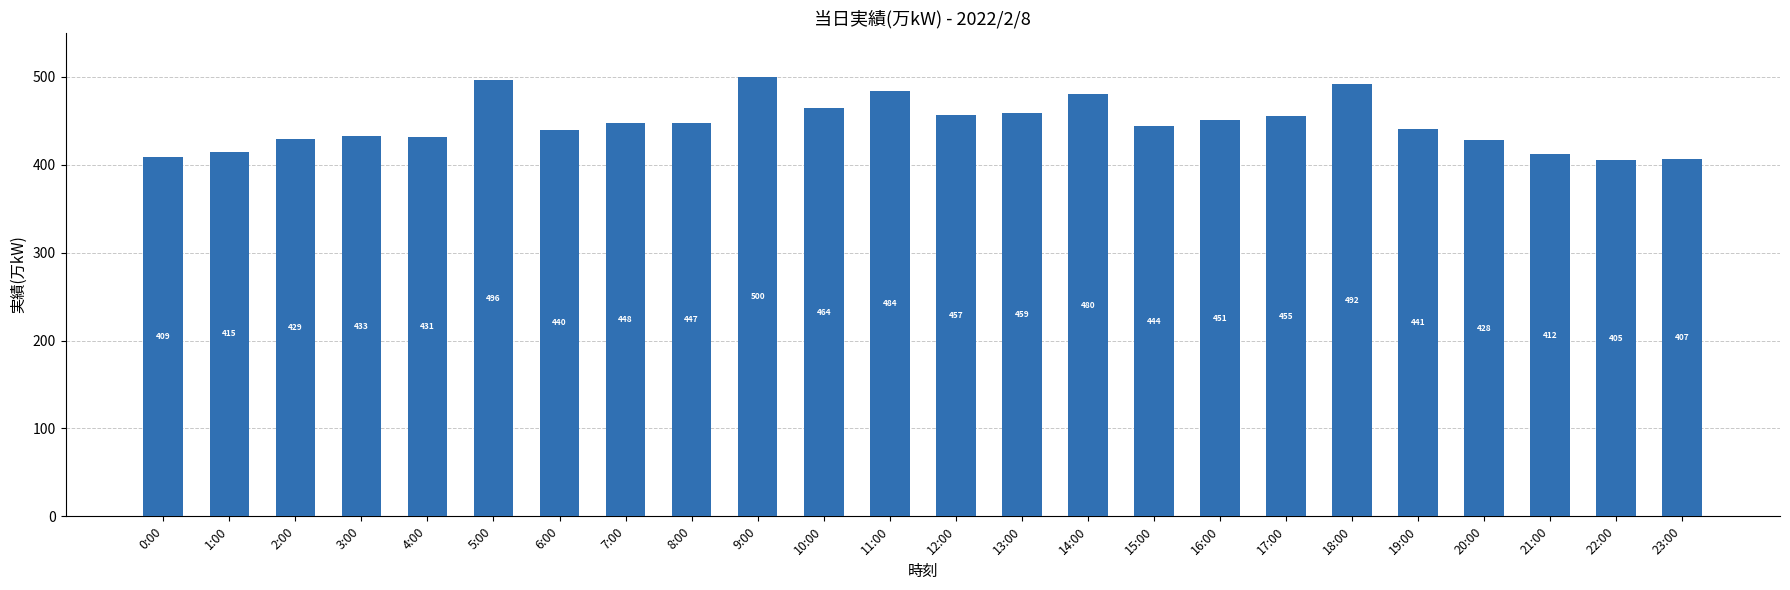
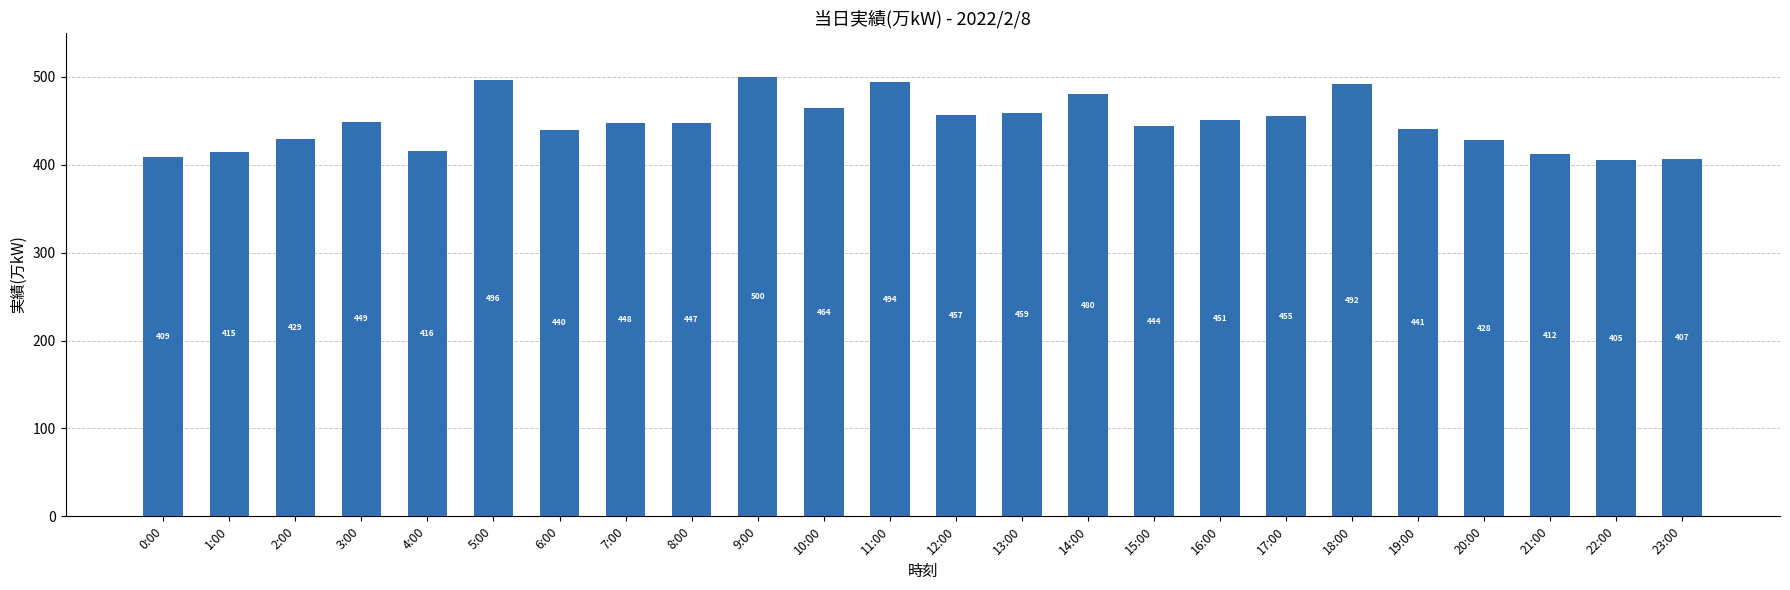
  {
    "0:00": 409,
    "1:00": 415,
    "2:00": 429,
-   "3:00": 433,
-   "4:00": 431,
+   "3:00": 449,
+   "4:00": 416,
    "5:00": 496,
    "6:00": 440,
    "7:00": 448,
    "8:00": 447,
    "9:00": 500,
    "10:00": 464,
-   "11:00": 484,
+   "11:00": 494,
    "12:00": 457,
    "13:00": 459,
    "14:00": 480,
    "15:00": 444,
    "16:00": 451,
    "17:00": 455,
    "18:00": 492,
    "19:00": 441,
    "20:00": 428,
    "21:00": 412,
    "22:00": 405,
    "23:00": 407
  }
